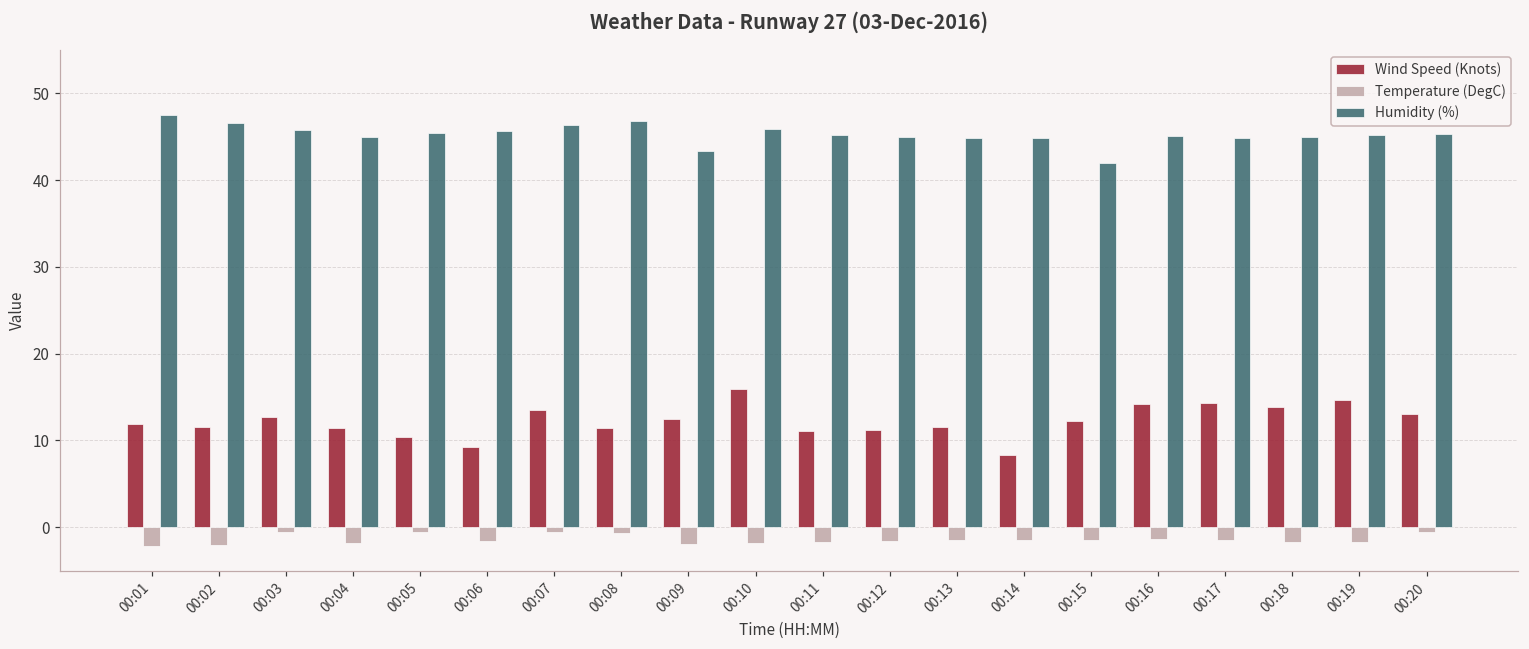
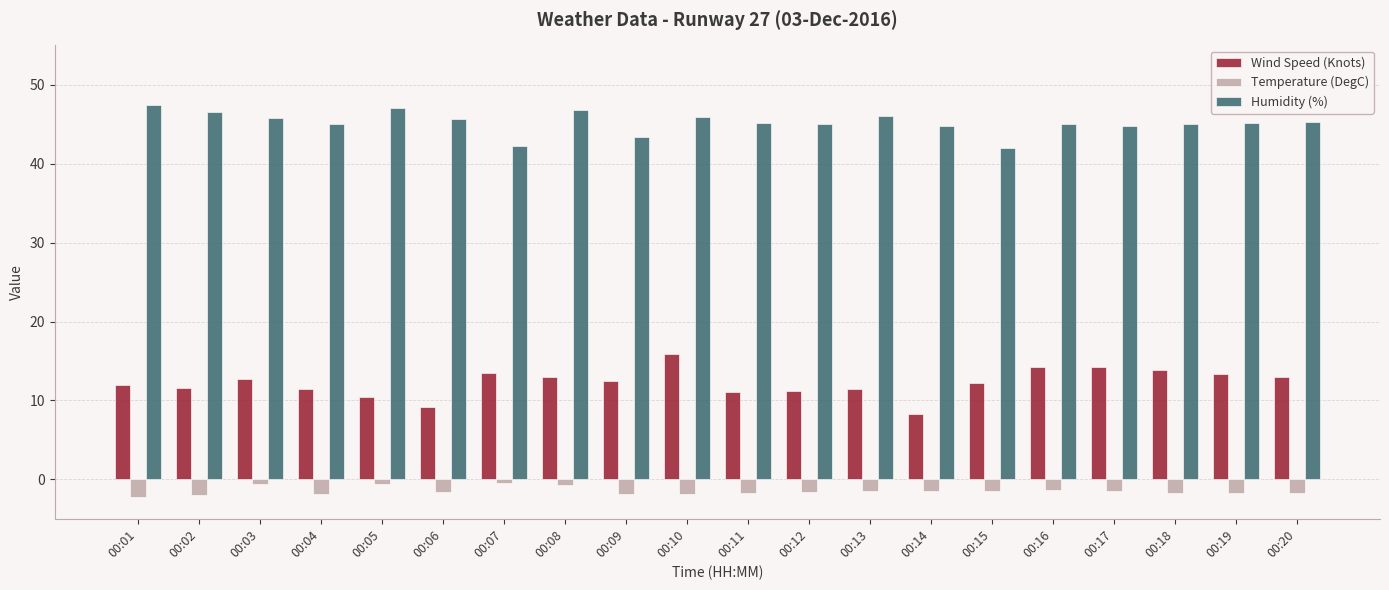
  {
    "Wind Speed (Knots)": {
      "00:01": 12,
      "00:02": 12,
      "00:03": 13,
      "00:04": 11,
      "00:05": 10,
      "00:06": 9,
      "00:07": 14,
-     "00:08": 11,
+     "00:08": 13,
      "00:09": 13,
      "00:10": 16,
      "00:11": 11,
      "00:12": 11,
      "00:13": 12,
      "00:14": 8,
      "00:15": 12,
      "00:16": 14,
      "00:17": 14,
      "00:18": 14,
-     "00:19": 15,
+     "00:19": 13,
      "00:20": 13
    },
    "Temperature (DegC)": {
      "00:01": -2,
      "00:02": -2,
      "00:03": -1,
      "00:04": -2,
      "00:05": -1,
      "00:06": -2,
      "00:07": -1,
      "00:08": -1,
      "00:09": -2,
      "00:10": -2,
      "00:11": -2,
      "00:12": -2,
      "00:13": -2,
      "00:14": -2,
      "00:15": -2,
      "00:16": -1,
      "00:17": -2,
      "00:18": -2,
      "00:19": -2,
-     "00:20": -1
+     "00:20": -2
    },
    "Humidity (%)": {
      "00:01": 48,
      "00:02": 47,
      "00:03": 46,
      "00:04": 45,
-     "00:05": 45,
+     "00:05": 47,
      "00:06": 46,
-     "00:07": 46,
+     "00:07": 42,
      "00:08": 47,
      "00:09": 43,
      "00:10": 46,
      "00:11": 45,
      "00:12": 45,
-     "00:13": 45,
+     "00:13": 46,
      "00:14": 45,
      "00:15": 42,
      "00:16": 45,
      "00:17": 45,
      "00:18": 45,
      "00:19": 45,
      "00:20": 45
    }
  }
